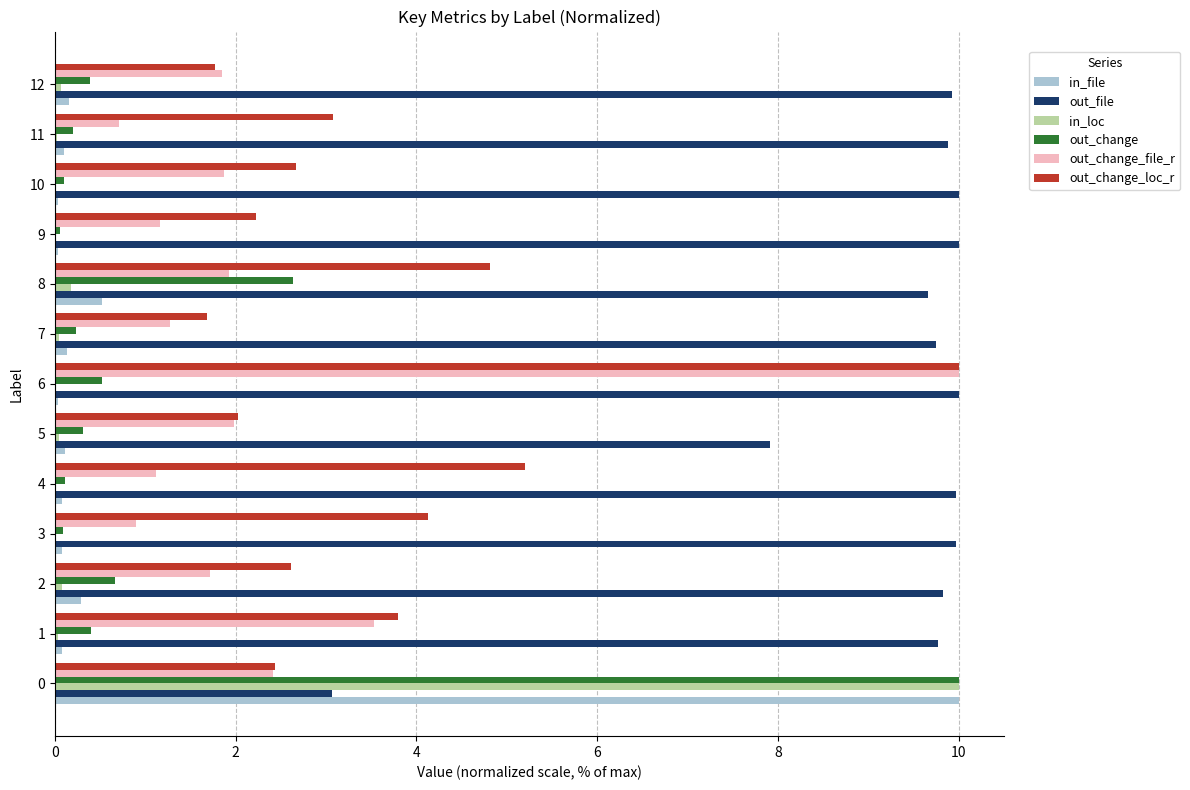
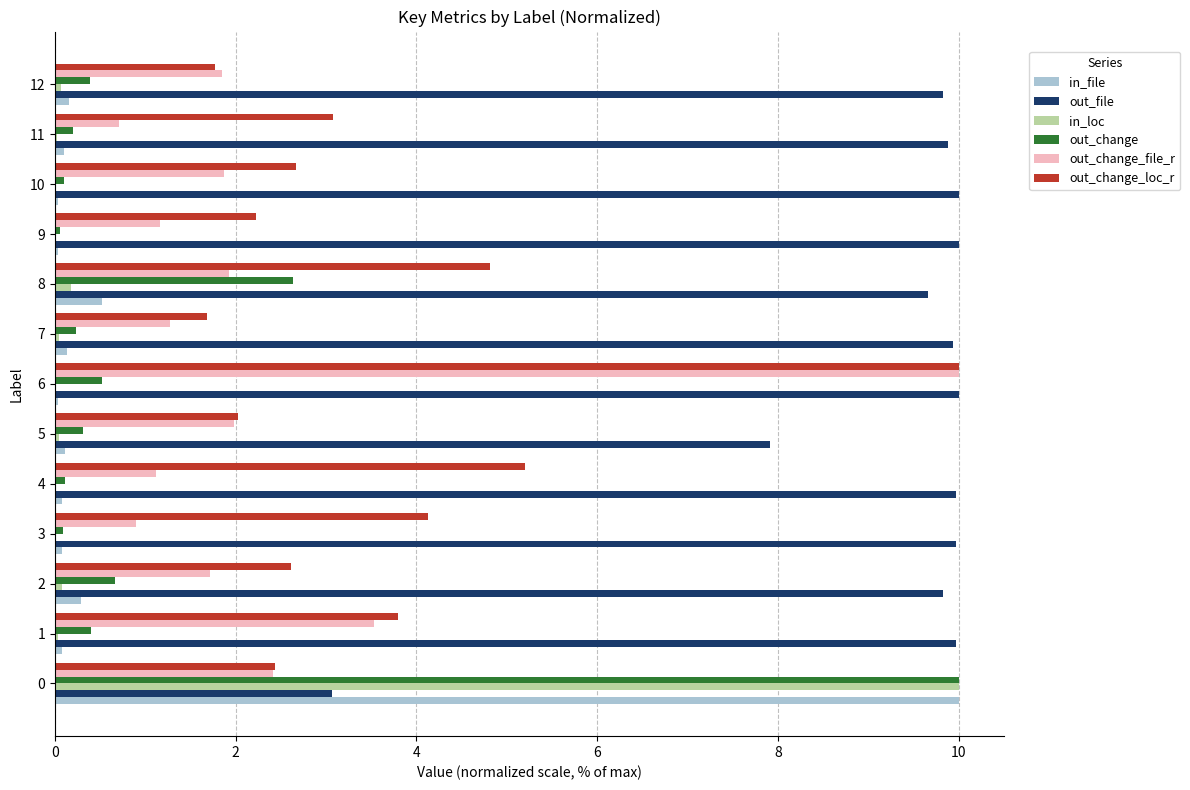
  {
    "out_file": {
-     "12": 9.9,
+     "12": 9.8,
      "11": 9.9,
      "10": 10.0,
      "9": 10.0,
      "8": 9.7,
-     "7": 9.7,
+     "7": 9.9,
      "6": 10.0,
      "5": 7.9,
      "4": 10.0,
      "3": 10.0,
      "2": 9.8,
-     "1": 9.8,
+     "1": 10.0,
      "0": 3.1
    },
    "out_change": {
      "12": 0.4,
      "11": 0.2,
      "10": 0.1,
      "9": 0.1,
      "8": 2.6,
      "7": 0.2,
      "6": 0.5,
      "5": 0.3,
      "4": 0.1,
      "3": 0.1,
      "2": 0.7,
      "1": 0.4,
      "0": 10.0
    },
    "out_change_file_r": {
      "12": 1.8,
      "11": 0.7,
      "10": 1.9,
      "9": 1.2,
      "8": 1.9,
      "7": 1.3,
      "6": 10.0,
      "5": 2.0,
      "4": 1.1,
      "3": 0.9,
      "2": 1.7,
      "1": 3.5,
      "0": 2.4
    },
    "out_change_loc_r": {
      "12": 1.8,
      "11": 3.1,
      "10": 2.7,
      "9": 2.2,
      "8": 4.8,
      "7": 1.7,
      "6": 10.0,
      "5": 2.0,
      "4": 5.2,
      "3": 4.1,
      "2": 2.6,
      "1": 3.8,
      "0": 2.4
    }
  }
